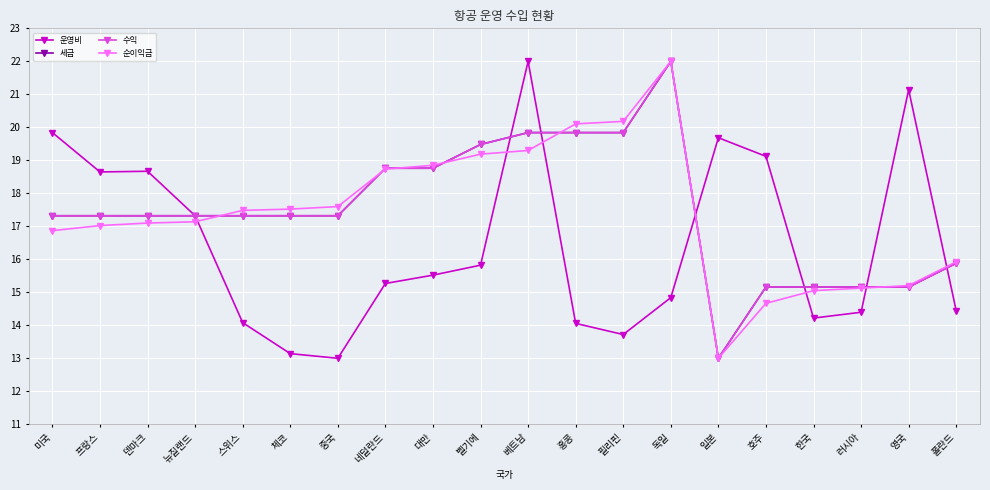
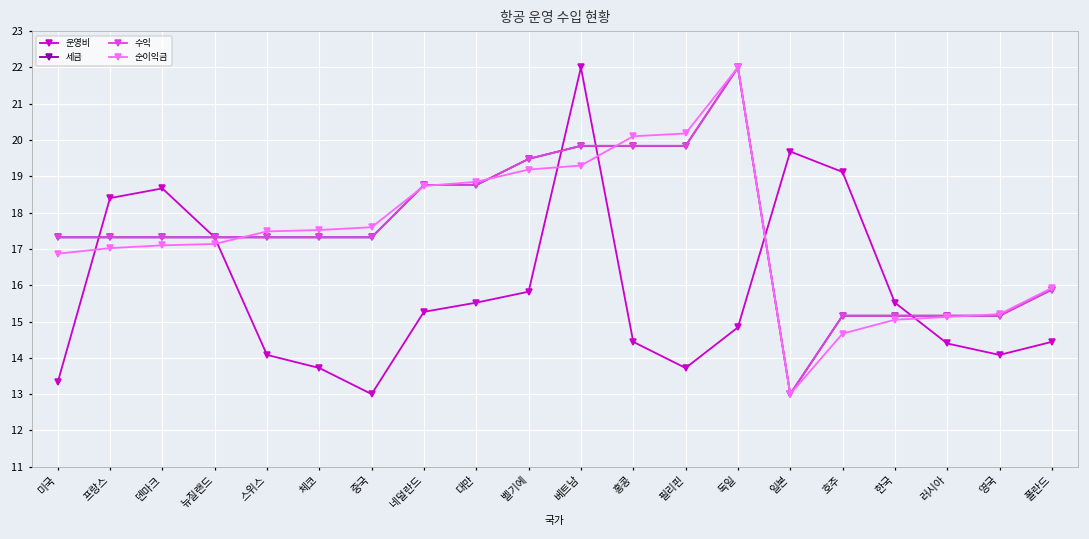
  {
    "운영비": {
-     "미국": 19.8,
-     "프랑스": 18.6,
+     "미국": 13.3,
+     "프랑스": 18.4,
      "덴마크": 18.7,
      "스위스": 14.1,
-     "체코": 13.1,
+     "체코": 13.7,
      "중국": 13.0,
      "네덜란드": 15.3,
      "대만": 15.5,
      "벨기에": 15.8,
      "베트남": 22.0,
-     "홍콩": 14.1,
+     "홍콩": 14.4,
      "필리핀": 13.7,
      "독일": 14.8,
      "일본": 19.7,
      "호주": 19.1,
-     "한국": 14.2,
+     "한국": 15.5,
      "러시아": 14.4,
-     "영국": 21.1,
+     "영국": 14.1,
      "폴란드": 14.4
    }
  }
